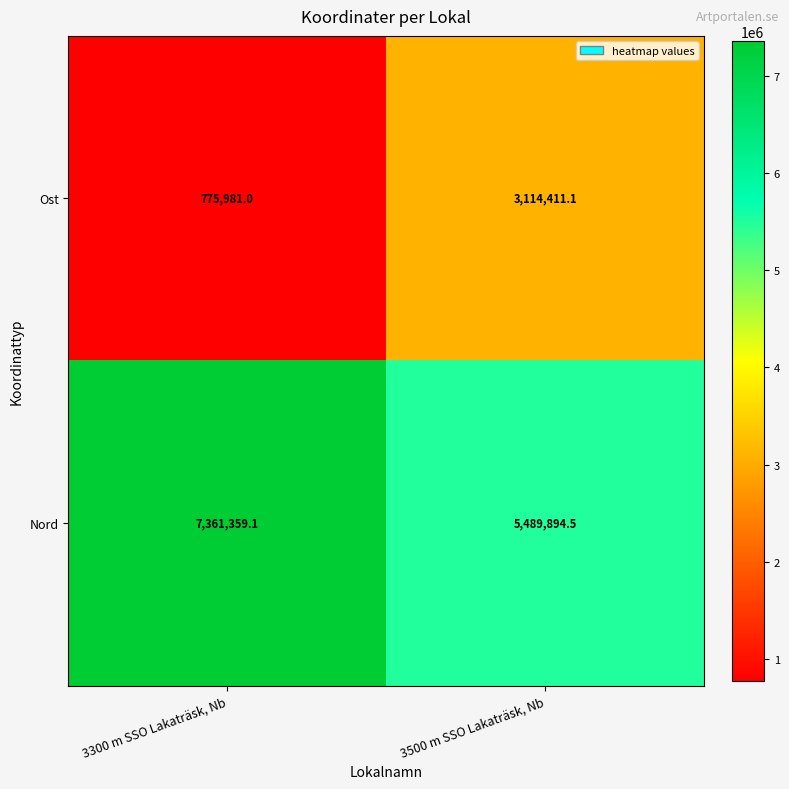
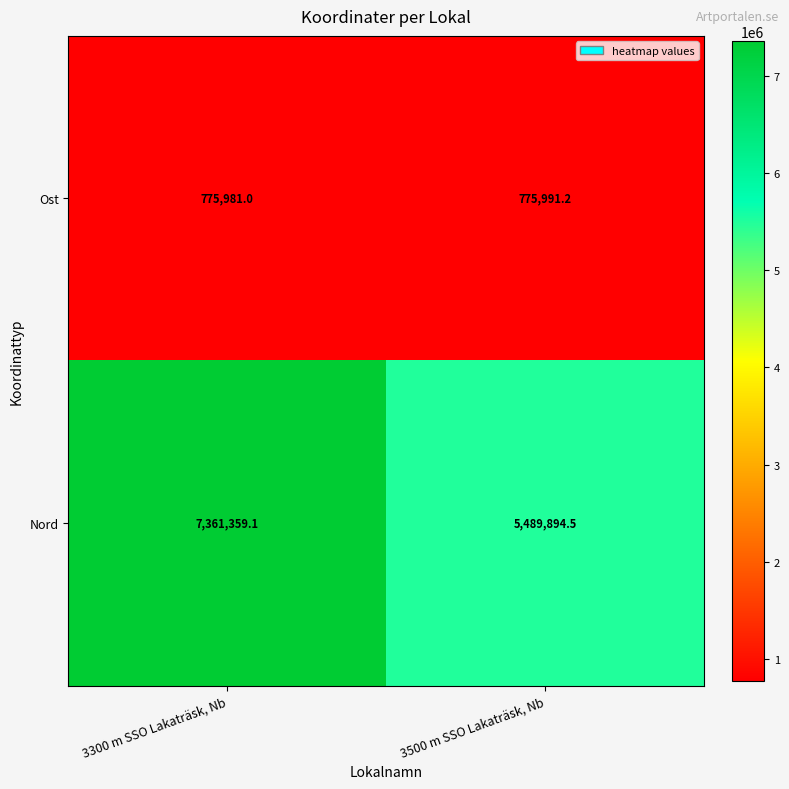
  {
    "Ost": {
      "3300 m SSO Lakaträsk, Nb": "775,981.0",
-     "3500 m SSO Lakaträsk, Nb": "3,114,411.1"
+     "3500 m SSO Lakaträsk, Nb": "775,991.2"
    },
    "Nord": {
      "3300 m SSO Lakaträsk, Nb": "7,361,359.1",
      "3500 m SSO Lakaträsk, Nb": "5,489,894.5"
    }
  }
